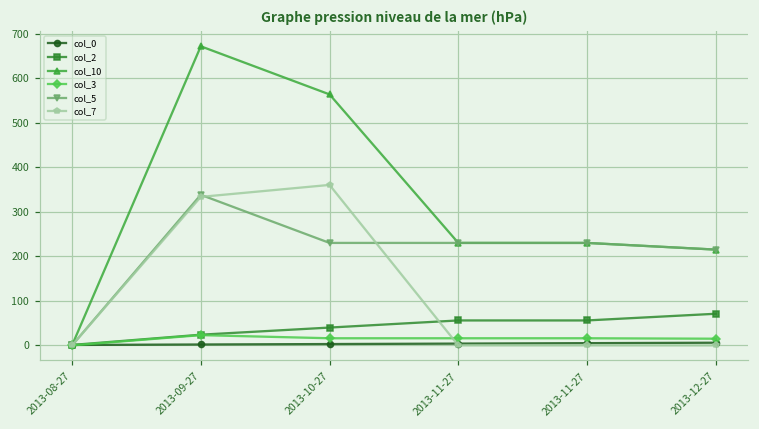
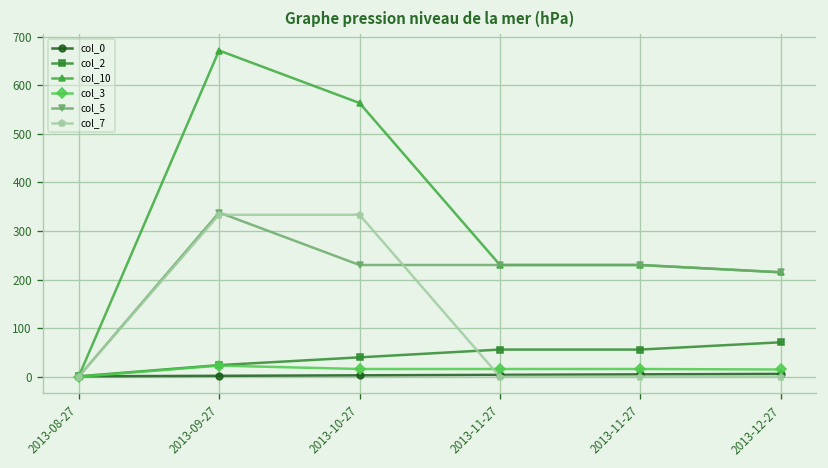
  {
    "col_7": {
-     "2013-10-27": 360
+     "2013-10-27": 330
    }
  }
